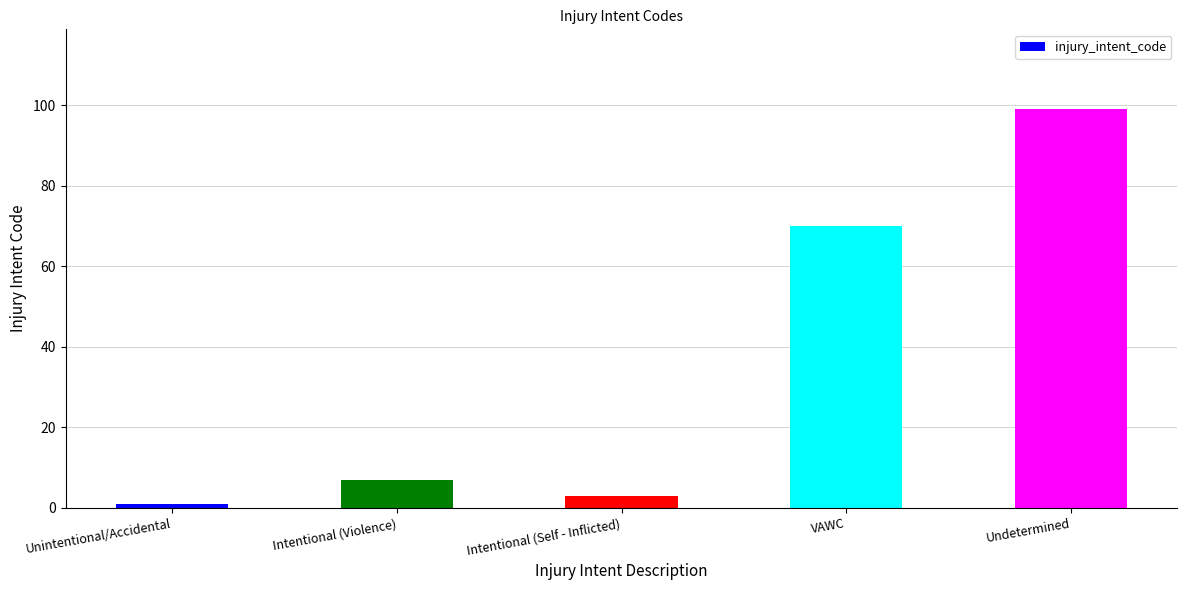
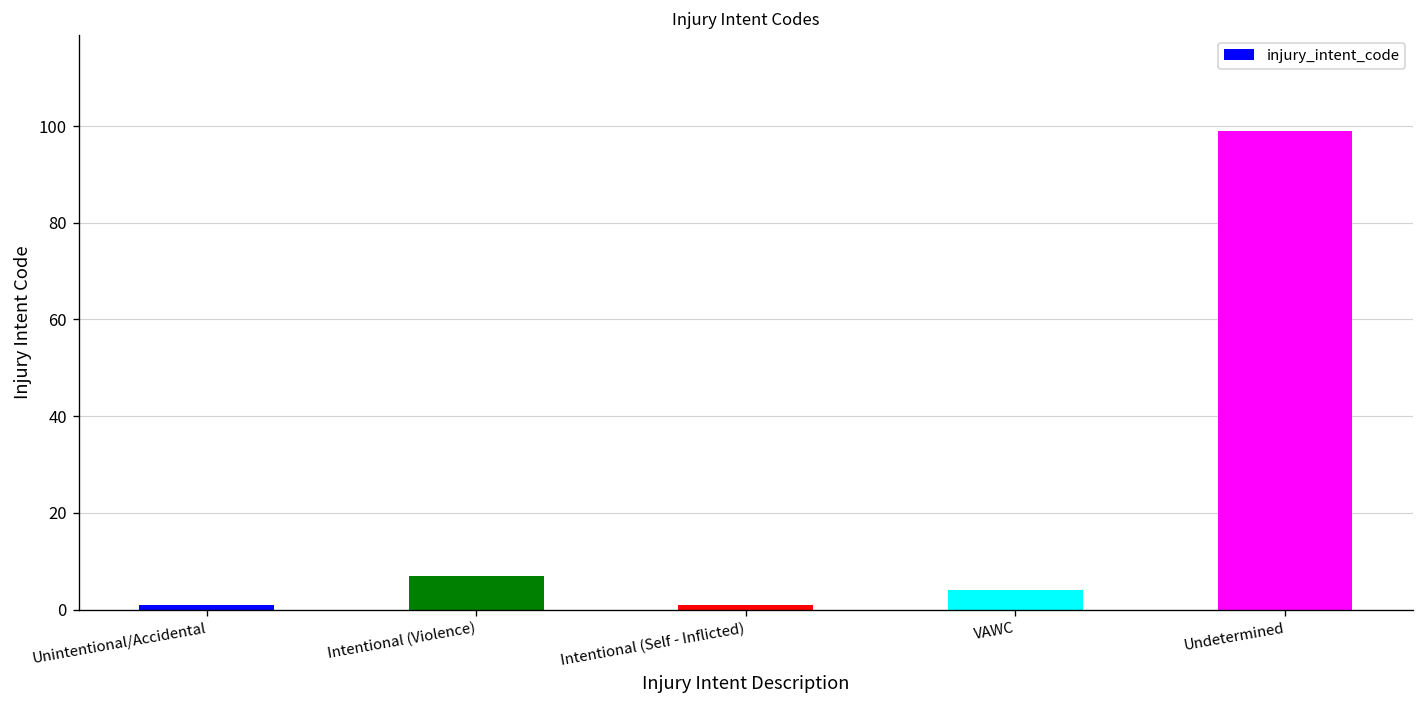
  {
    "Unintentional/Accidental": 1,
    "Intentional (Violence)": 7,
-   "Intentional (Self - Inflicted)": 3,
-   "VAWC": 70,
+   "Intentional (Self - Inflicted)": 1,
+   "VAWC": 4,
    "Undetermined": 99
  }
